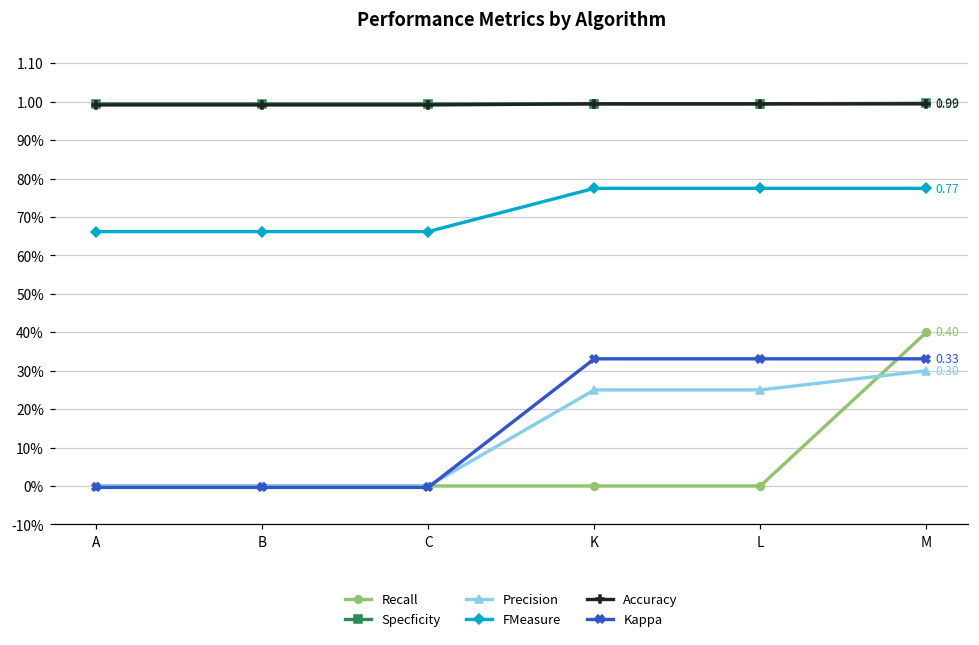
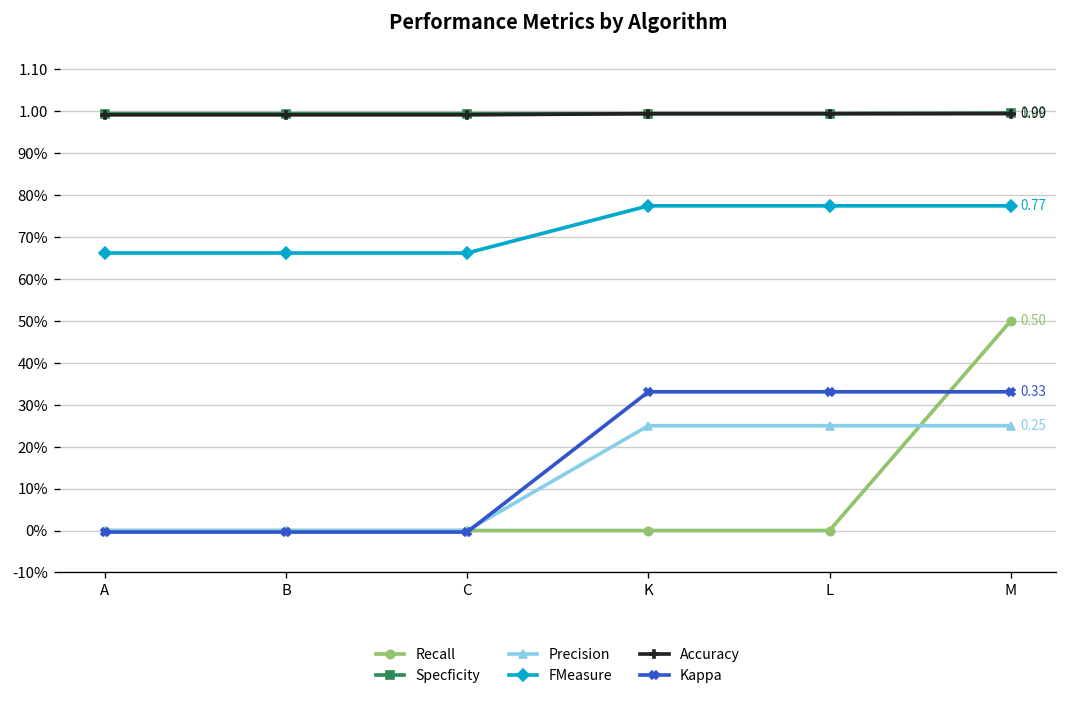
  {
    "Recall": {
-     "M": 0.40
+     "M": 0.50
    },
    "Precision": {
-     "M": 0.30
+     "M": 0.25
    },
    "FMeasure": {
      "M": 0.77
    },
    "Kappa": {
      "M": 0.33
    }
  }
